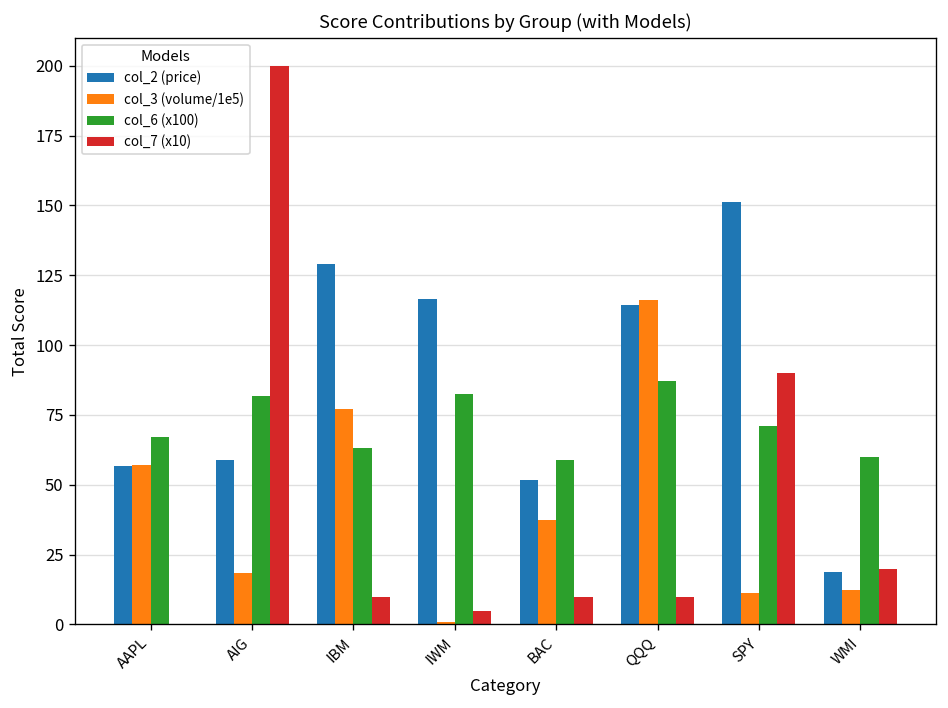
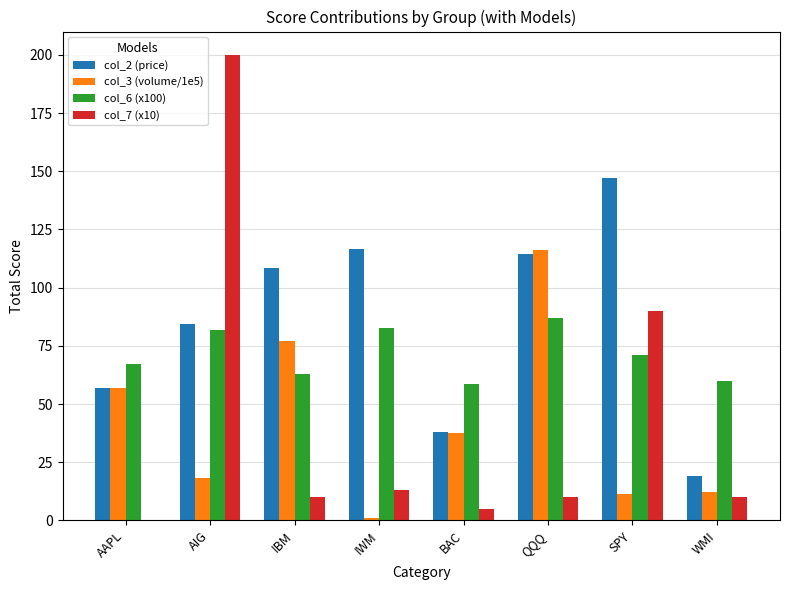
  {
    "col_2 (price)": {
      "AAPL": 57,
-     "AIG": 59,
-     "IBM": 129,
+     "AIG": 85,
+     "IBM": 109,
      "IWM": 117,
-     "BAC": 52,
+     "BAC": 38,
      "QQQ": 114,
-     "SPY": 151,
+     "SPY": 147,
      "WMI": 19
    },
    "col_3 (volume/1e5)": {
      "AAPL": 57,
      "AIG": 18,
      "IBM": 77,
      "BAC": 37,
      "QQQ": 116,
      "SPY": 11,
      "WMI": 12
    },
    "col_6 (x100)": {
      "AAPL": 67,
      "AIG": 82,
      "IBM": 63,
      "IWM": 82,
      "BAC": 59,
      "QQQ": 87,
      "SPY": 71,
      "WMI": 60
    },
    "col_7 (x10)": {
      "AIG": 200,
      "IBM": 10,
-     "IWM": 5,
-     "BAC": 10,
+     "IWM": 13,
+     "BAC": 5,
      "QQQ": 10,
      "SPY": 90,
-     "WMI": 20
+     "WMI": 10
    }
  }
